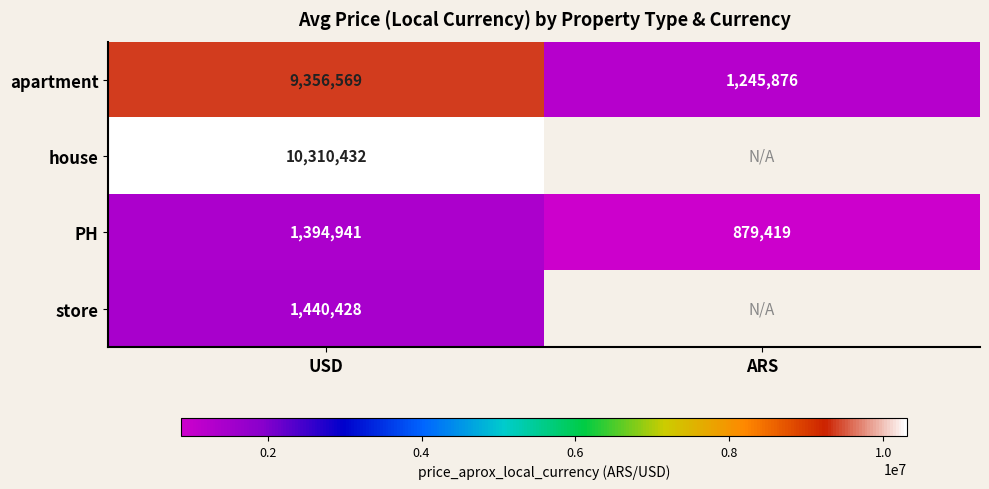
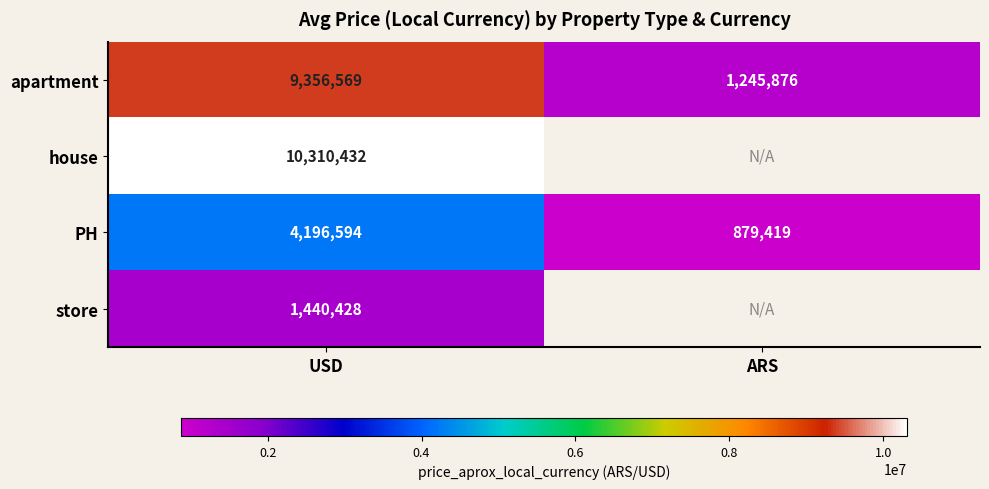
  {
    "apartment": {
      "USD": "9,356,569",
      "ARS": "1,245,876"
    },
    "house": {
      "USD": "10,310,432"
    },
    "PH": {
-     "USD": "1,394,941",
+     "USD": "4,196,594",
      "ARS": "879,419"
    },
    "store": {
      "USD": "1,440,428"
    }
  }
